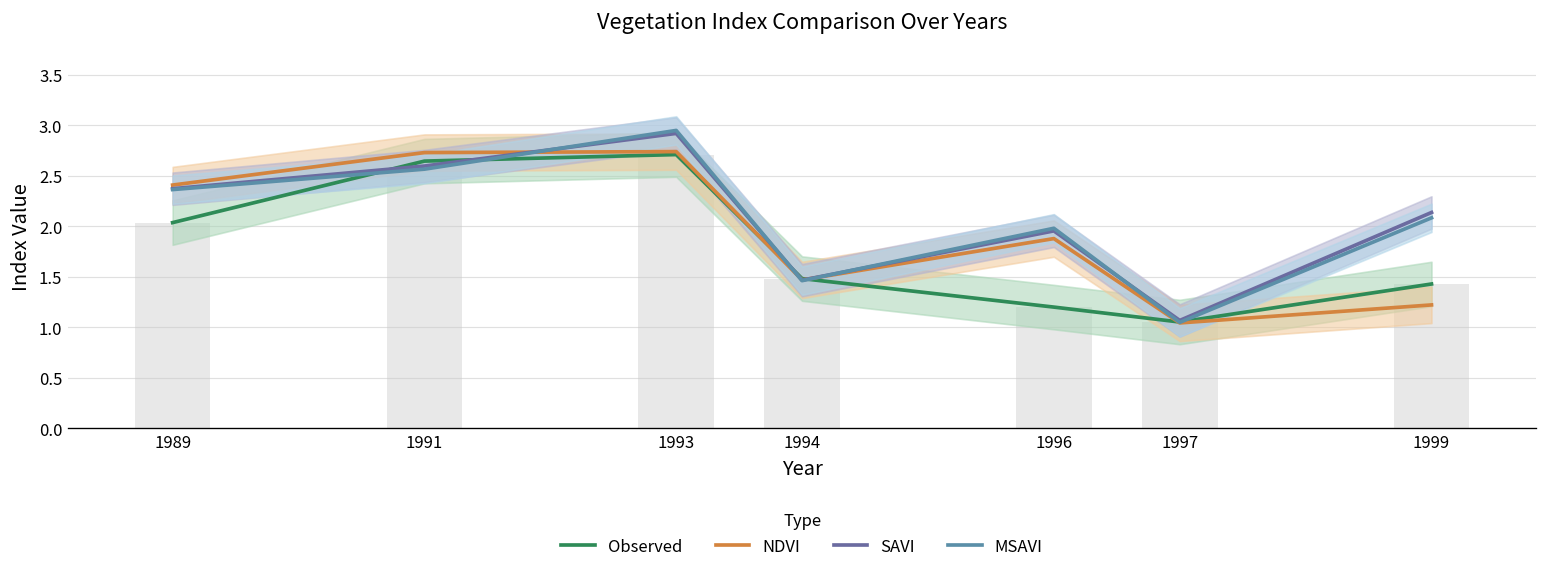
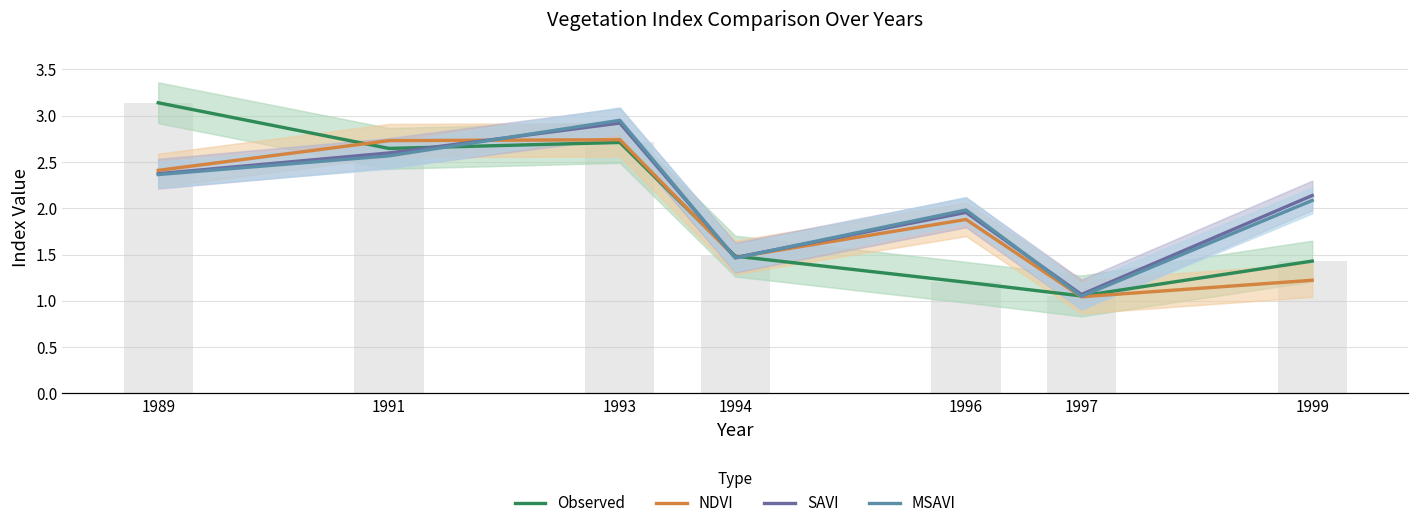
  {
    "Observed": {
-     "1989": 2.0,
+     "1989": 3.1,
      "1991": 2.6,
      "1993": 2.7,
      "1994": 1.5,
      "1996": 1.2,
      "1997": 1.1,
      "1999": 1.4
    },
    "NDVI": {
      "1989": 2.4,
      "1996": 1.9,
      "1999": 1.2
    }
  }
